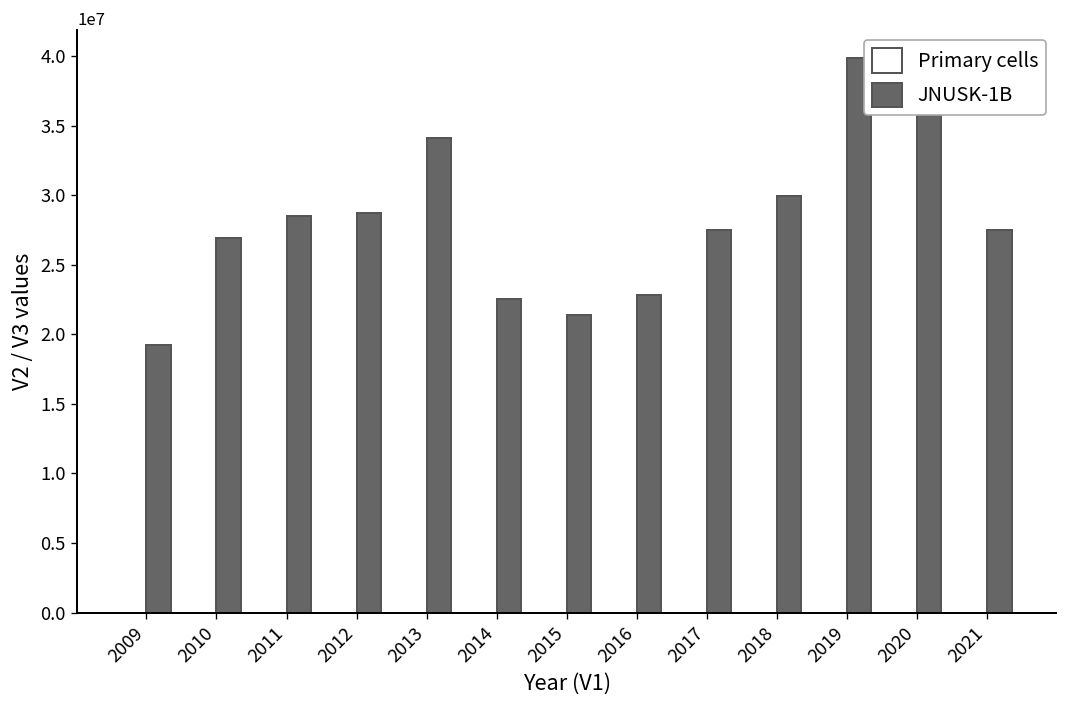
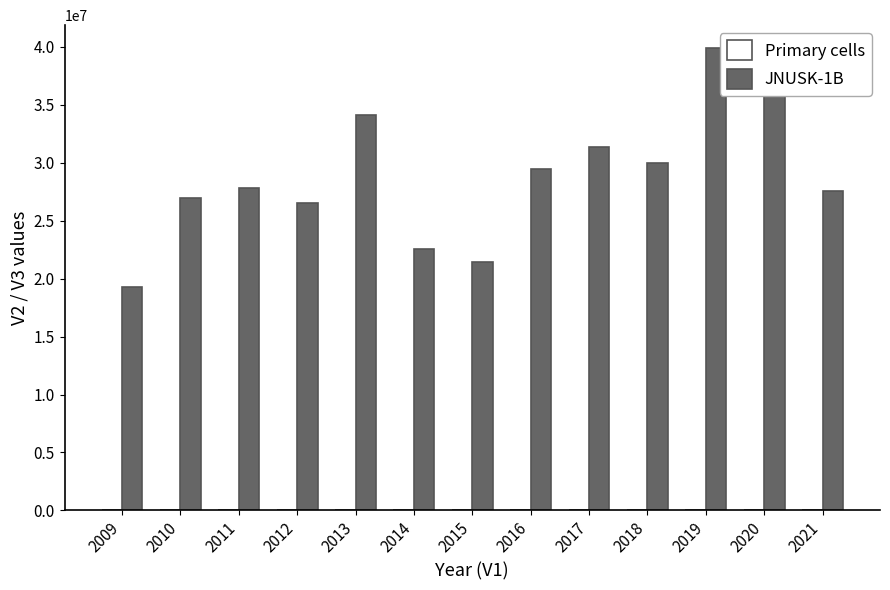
  {
    "JNUSK-1B": {
      "2009": 19300000,
      "2010": 26900000,
-     "2011": 28500000,
-     "2012": 28700000,
+     "2011": 27800000,
+     "2012": 26500000,
      "2013": 34100000,
      "2014": 22600000,
      "2015": 21400000,
-     "2016": 22900000,
-     "2017": 27500000,
+     "2016": 29400000,
+     "2017": 31400000,
      "2018": 30000000,
      "2019": 39900000,
      "2021": 27500000
    }
  }
